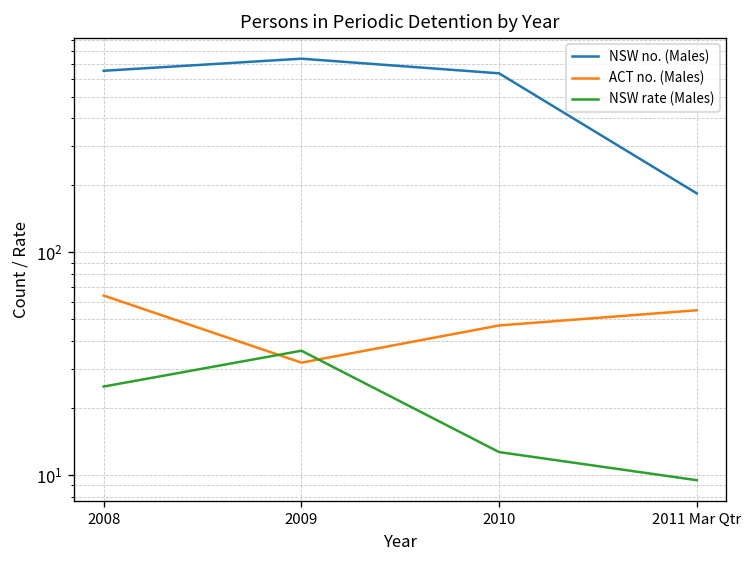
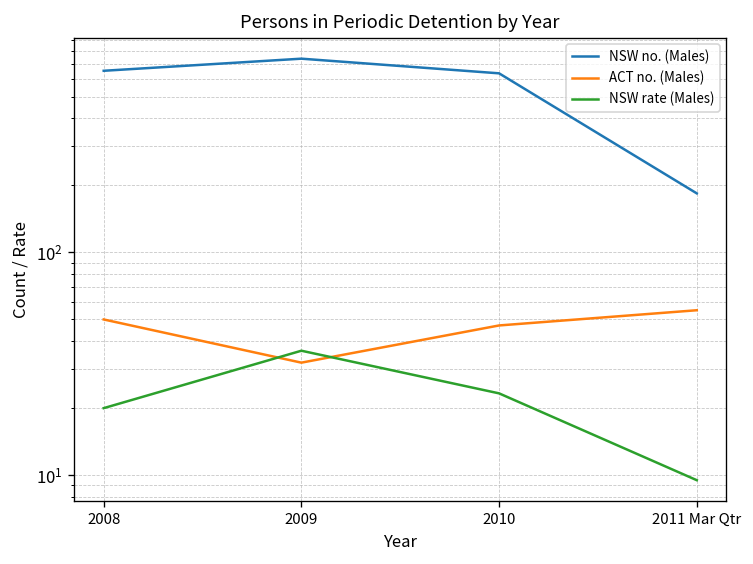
  {
    "NSW no. (Males)": {
      "2008": 650,
      "2009": 740,
      "2010": 640,
      "2011 Mar Qtr": 180
    },
    "ACT no. (Males)": {
-     "2008": 64,
+     "2008": 50,
      "2009": 32,
      "2010": 47,
      "2011 Mar Qtr": 55
    },
    "NSW rate (Males)": {
-     "2008": 25,
+     "2008": 20,
      "2009": 36,
-     "2010": 13,
+     "2010": 23,
      "2011 Mar Qtr": 10
    }
  }
